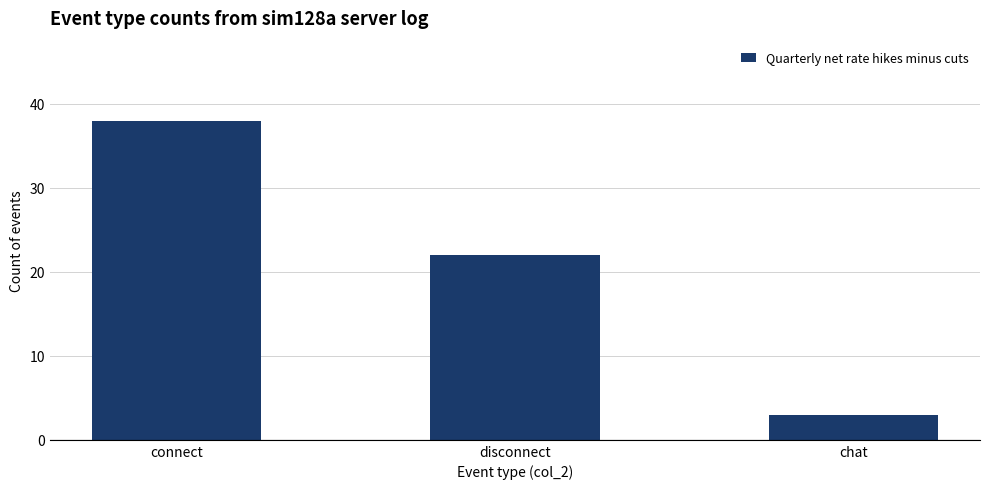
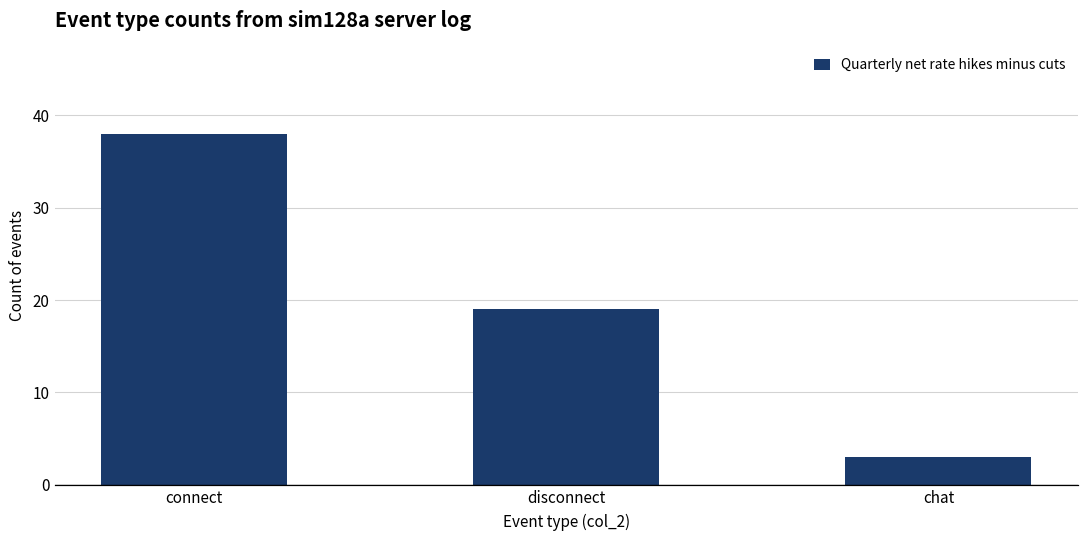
  {
    "connect": 38,
-   "disconnect": 22,
+   "disconnect": 19,
    "chat": 3
  }
